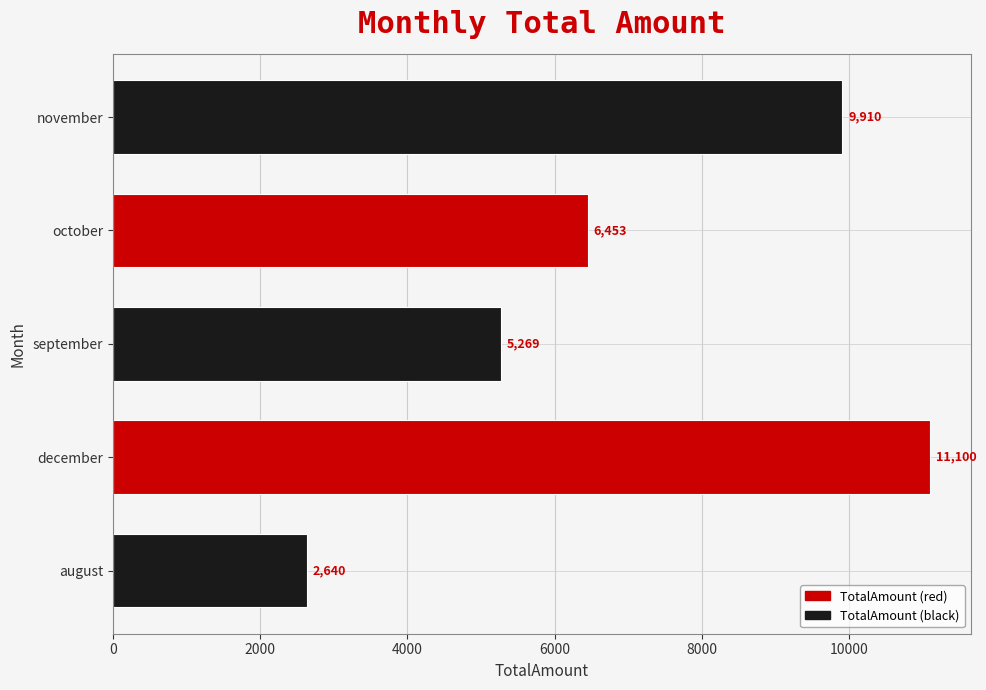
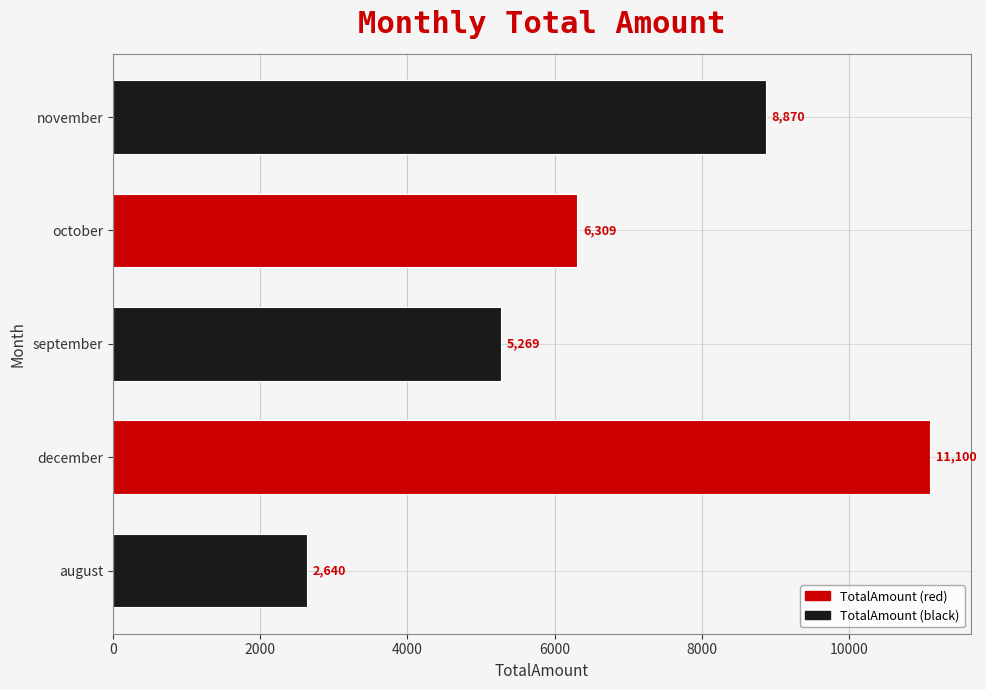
  {
-   "november": "9,910",
-   "october": "6,453",
+   "november": "8,870",
+   "october": "6,309",
    "september": "5,269",
    "december": "11,100",
    "august": "2,640"
  }
